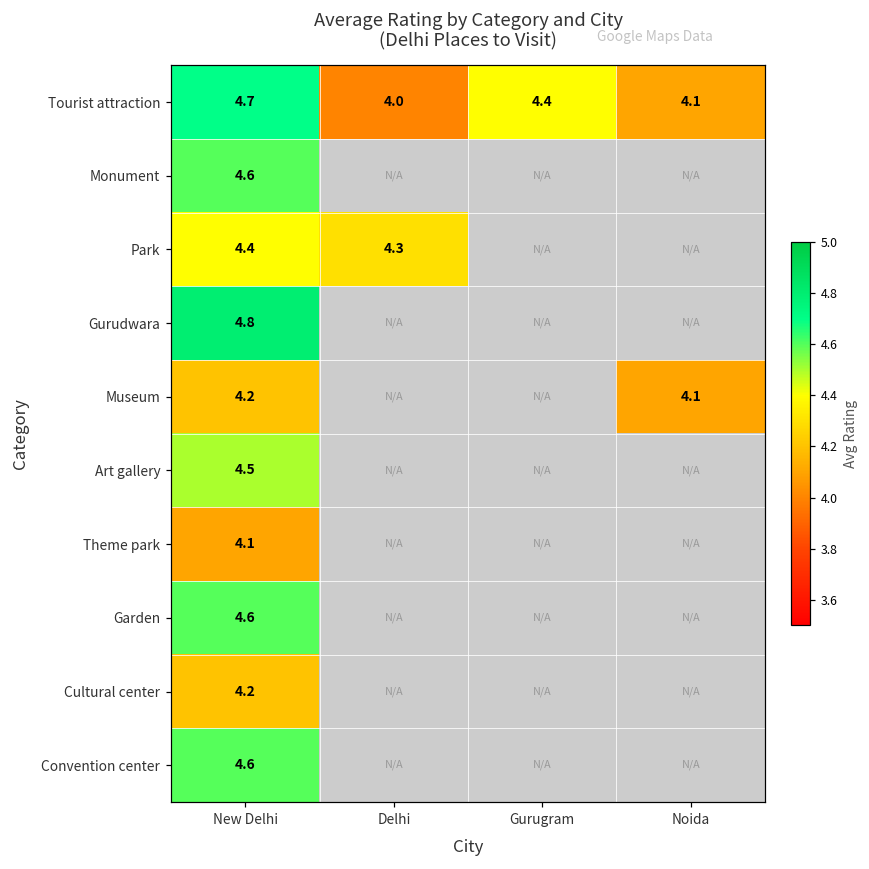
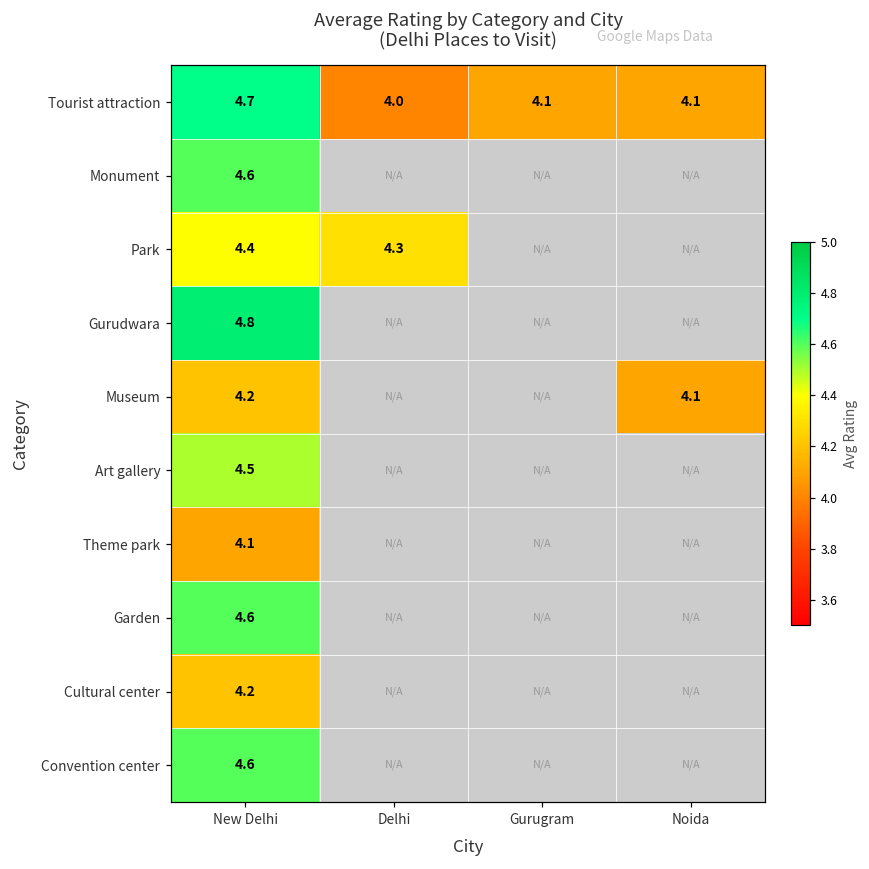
  {
    "Tourist attraction": {
      "New Delhi": 4.7,
      "Delhi": 4.0,
-     "Gurugram": 4.4,
+     "Gurugram": 4.1,
      "Noida": 4.1
    },
    "Monument": {
      "New Delhi": 4.6
    },
    "Park": {
      "New Delhi": 4.4,
      "Delhi": 4.3
    },
    "Gurudwara": {
      "New Delhi": 4.8
    },
    "Museum": {
      "New Delhi": 4.2,
      "Noida": 4.1
    },
    "Art gallery": {
      "New Delhi": 4.5
    },
    "Theme park": {
      "New Delhi": 4.1
    },
    "Garden": {
      "New Delhi": 4.6
    },
    "Cultural center": {
      "New Delhi": 4.2
    },
    "Convention center": {
      "New Delhi": 4.6
    }
  }
